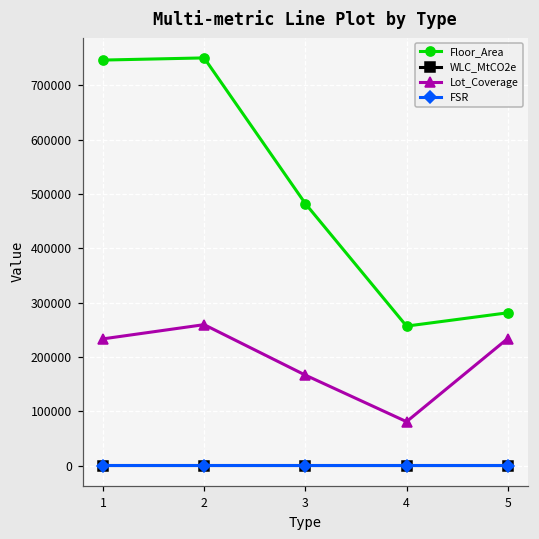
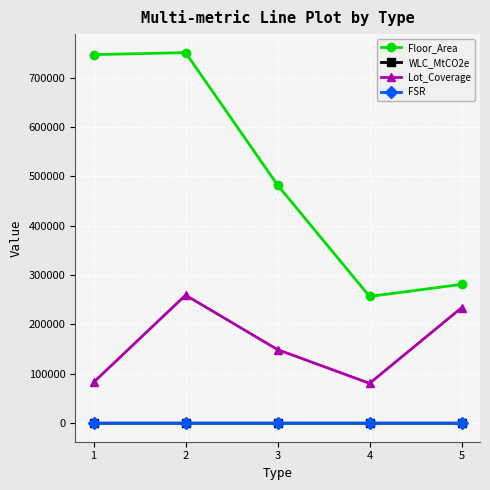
  {
    "Floor_Area": {
      "1": 750000,
      "2": 750000,
      "3": 480000,
      "4": 260000,
      "5": 280000
    },
    "FSR": {
      "1": 0,
      "2": 0,
      "3": 0,
      "4": 0,
      "5": 0
    },
    "Lot_Coverage": {
-     "1": 230000,
+     "1": 80000,
      "2": 260000,
-     "3": 170000,
+     "3": 150000,
      "4": 80000,
      "5": 230000
    }
  }
